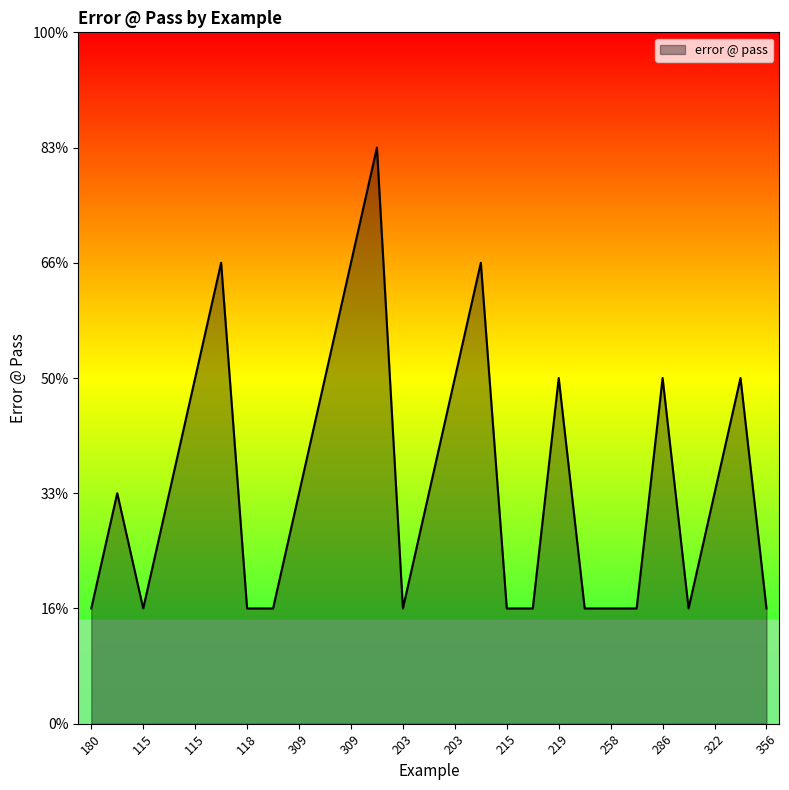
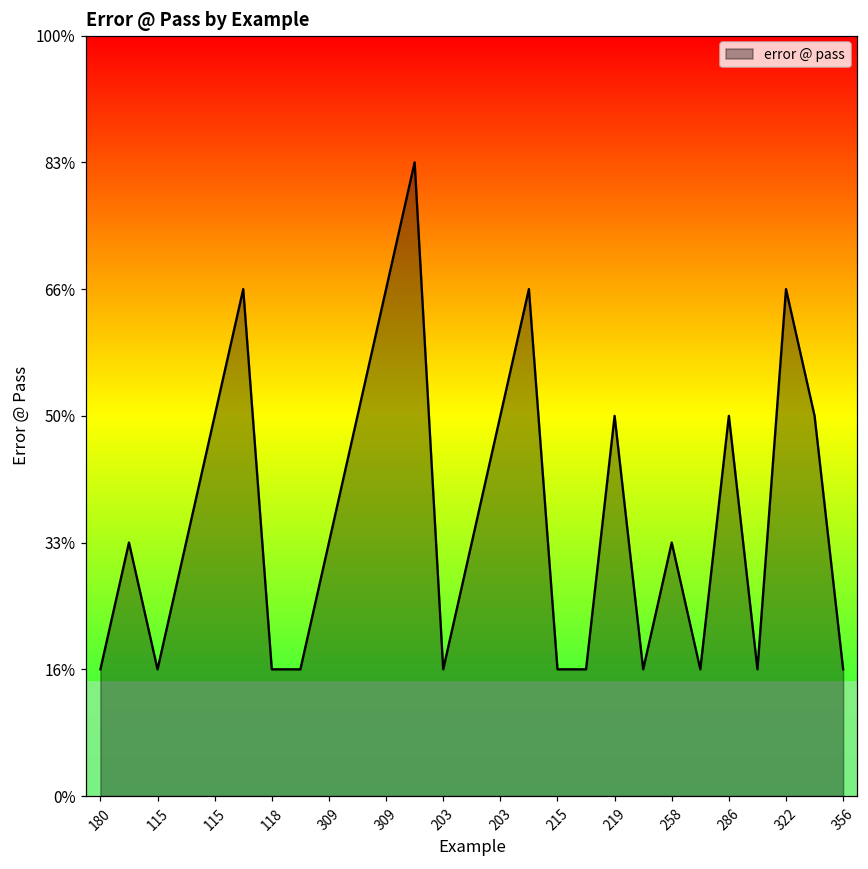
  {
    "180": "17%",
    "118": "17%",
    "215": "17%",
    "219": "50%",
-   "258": "17%",
+   "258": "33%",
    "286": "50%",
-   "322": "33%",
+   "322": "67%",
    "356": "17%"
  }
